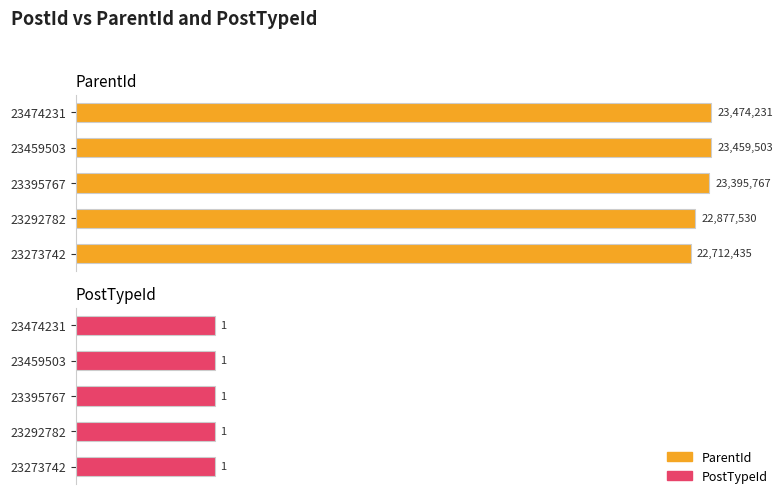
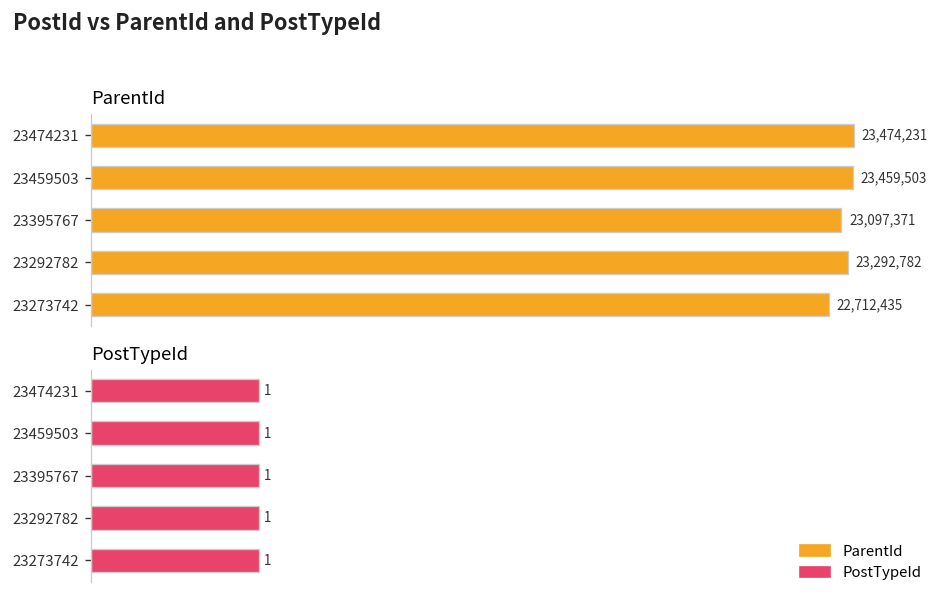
  {
    "ParentId": {
      "23474231": "23,474,231",
      "23459503": "23,459,503",
-     "23395767": "23,395,767",
-     "23292782": "22,877,530",
+     "23395767": "23,097,371",
+     "23292782": "23,292,782",
      "23273742": "22,712,435"
    },
    "PostTypeId": {
      "23474231": "1",
      "23459503": "1",
      "23395767": "1",
      "23292782": "1",
      "23273742": "1"
    }
  }
